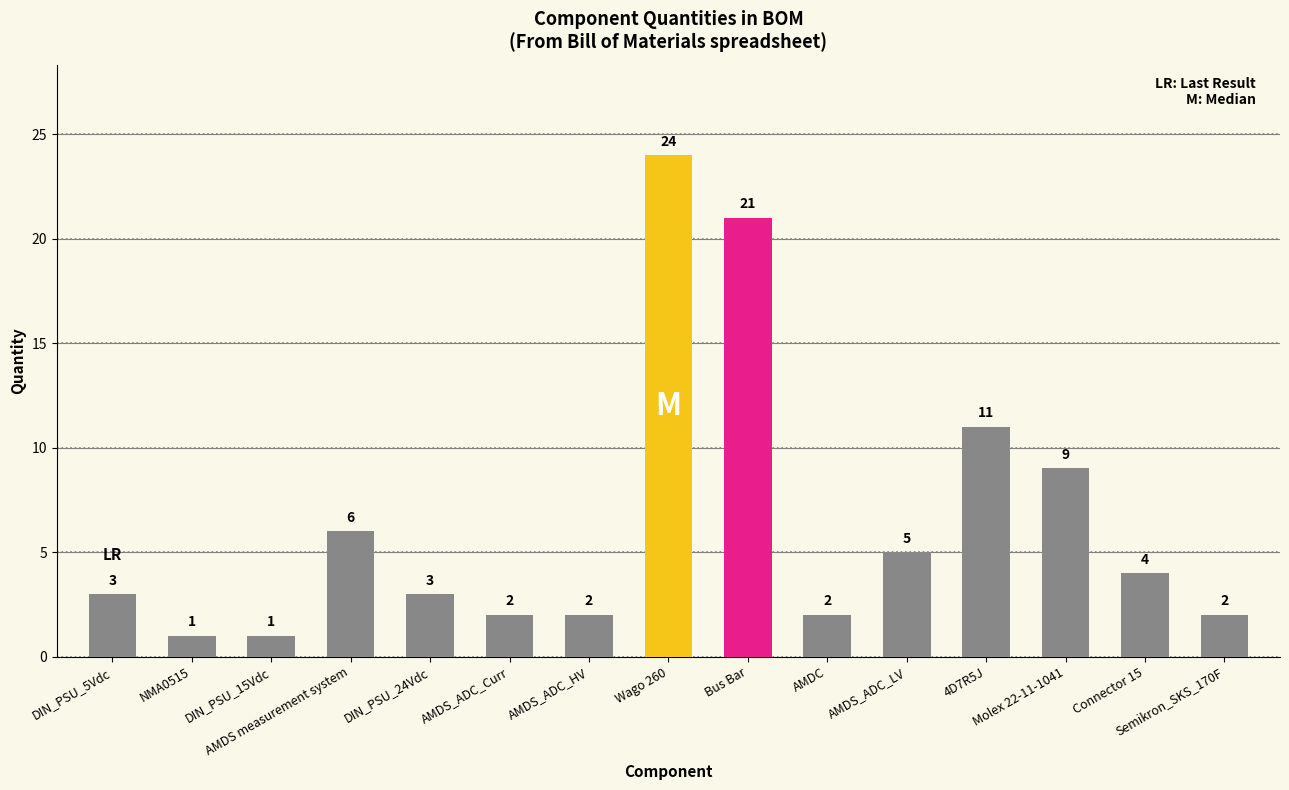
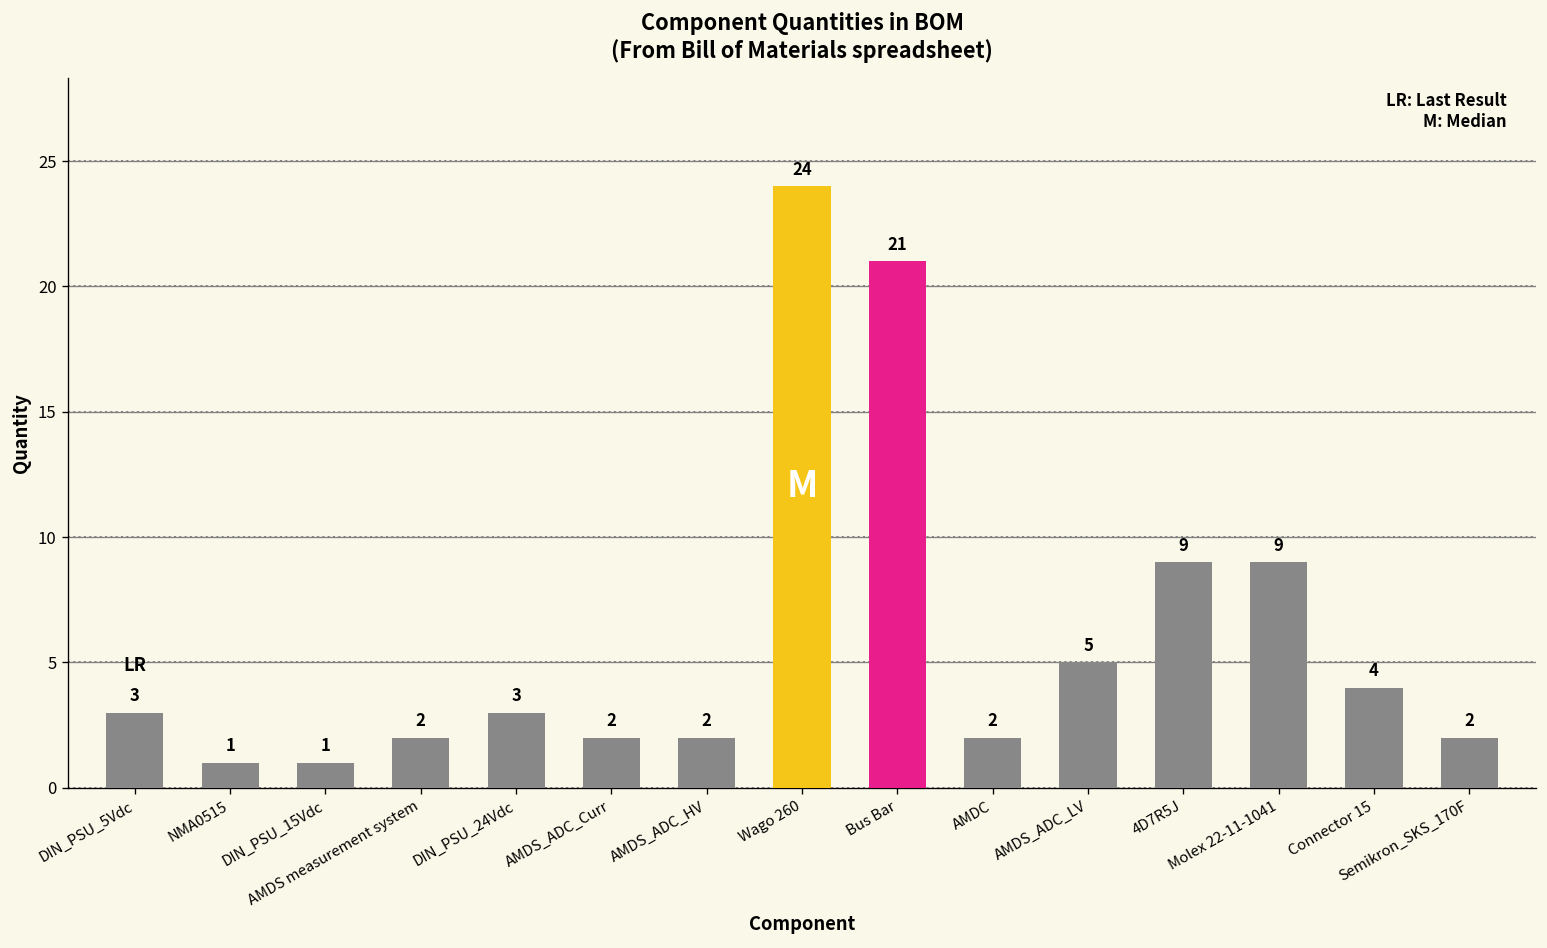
  {
    "DIN_PSU_5Vdc": 3,
    "NMA0515": 1,
    "DIN_PSU_15Vdc": 1,
-   "AMDS measurement system": 6,
+   "AMDS measurement system": 2,
    "DIN_PSU_24Vdc": 3,
    "AMDS_ADC_Curr": 2,
    "AMDS_ADC_HV": 2,
    "Wago 260": 24,
    "Bus Bar": 21,
    "AMDC": 2,
    "AMDS_ADC_LV": 5,
-   "4D7R5J": 11,
+   "4D7R5J": 9,
    "Molex 22-11-1041": 9,
    "Connector 15": 4,
    "Semikron_SKS_170F": 2
  }
